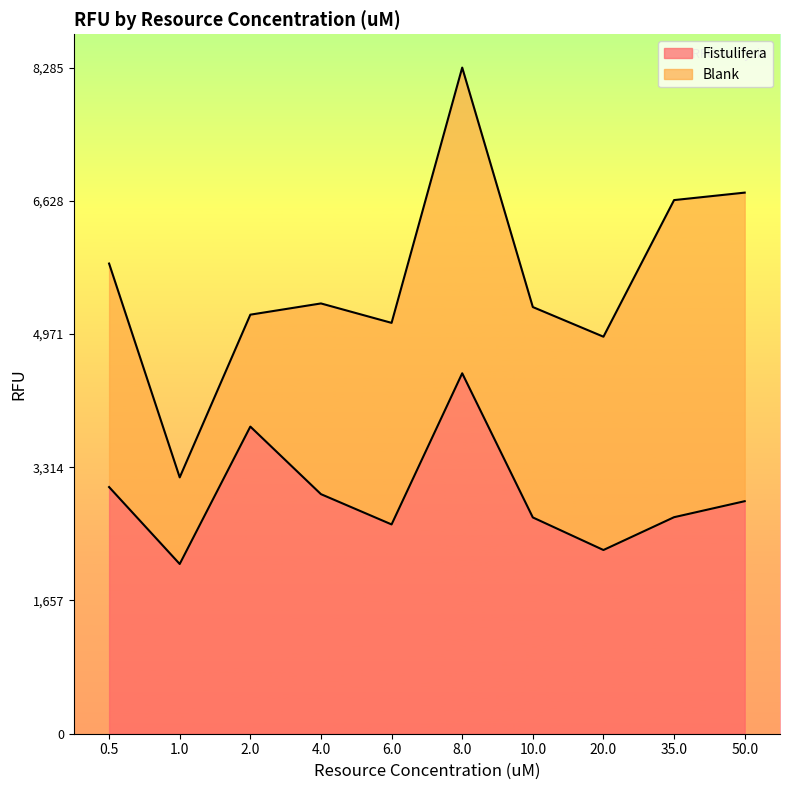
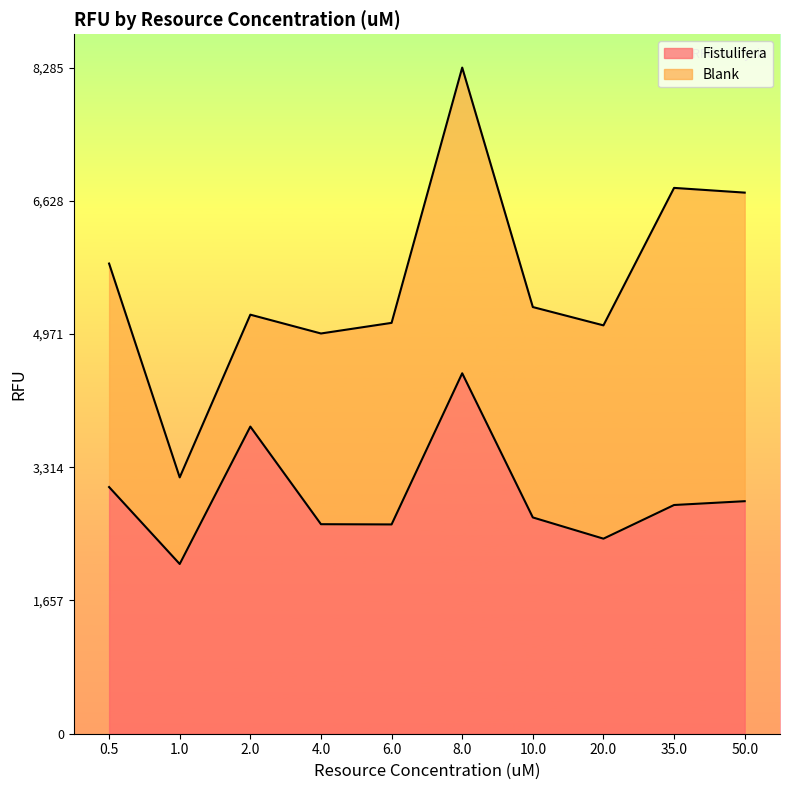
  {
    "Fistulifera": {
      "0.5": "3,100",
      "1.0": "2,100",
      "2.0": "3,800",
-     "4.0": "3,000",
+     "4.0": "2,600",
      "6.0": "2,600",
      "8.0": "4,500",
      "10.0": "2,700",
-     "20.0": "2,300",
-     "35.0": "2,700",
+     "20.0": "2,400",
+     "35.0": "2,800",
      "50.0": "2,900"
    },
    "Blank": {
      "0.5": "2,800",
      "1.0": "1,100",
      "2.0": "1,400",
      "4.0": "2,400",
      "6.0": "2,500",
      "8.0": "3,800",
      "10.0": "2,600",
      "20.0": "2,700",
      "35.0": "3,900",
      "50.0": "3,800"
    }
  }
